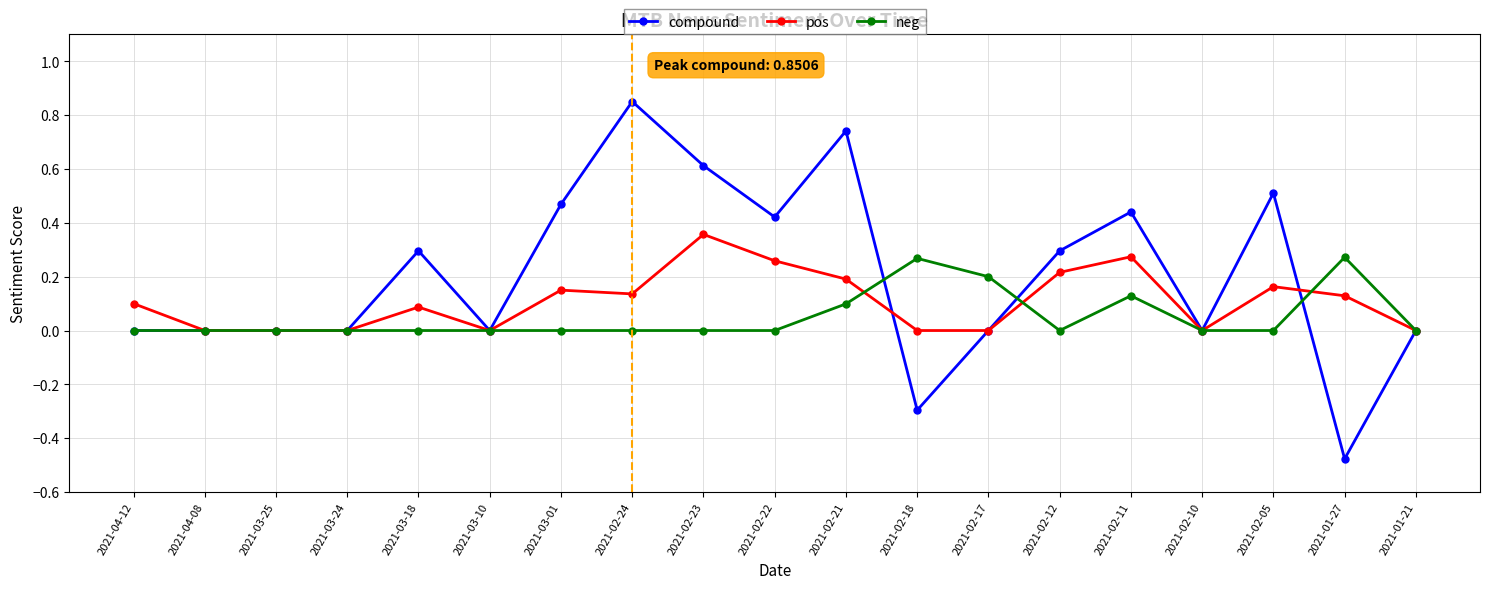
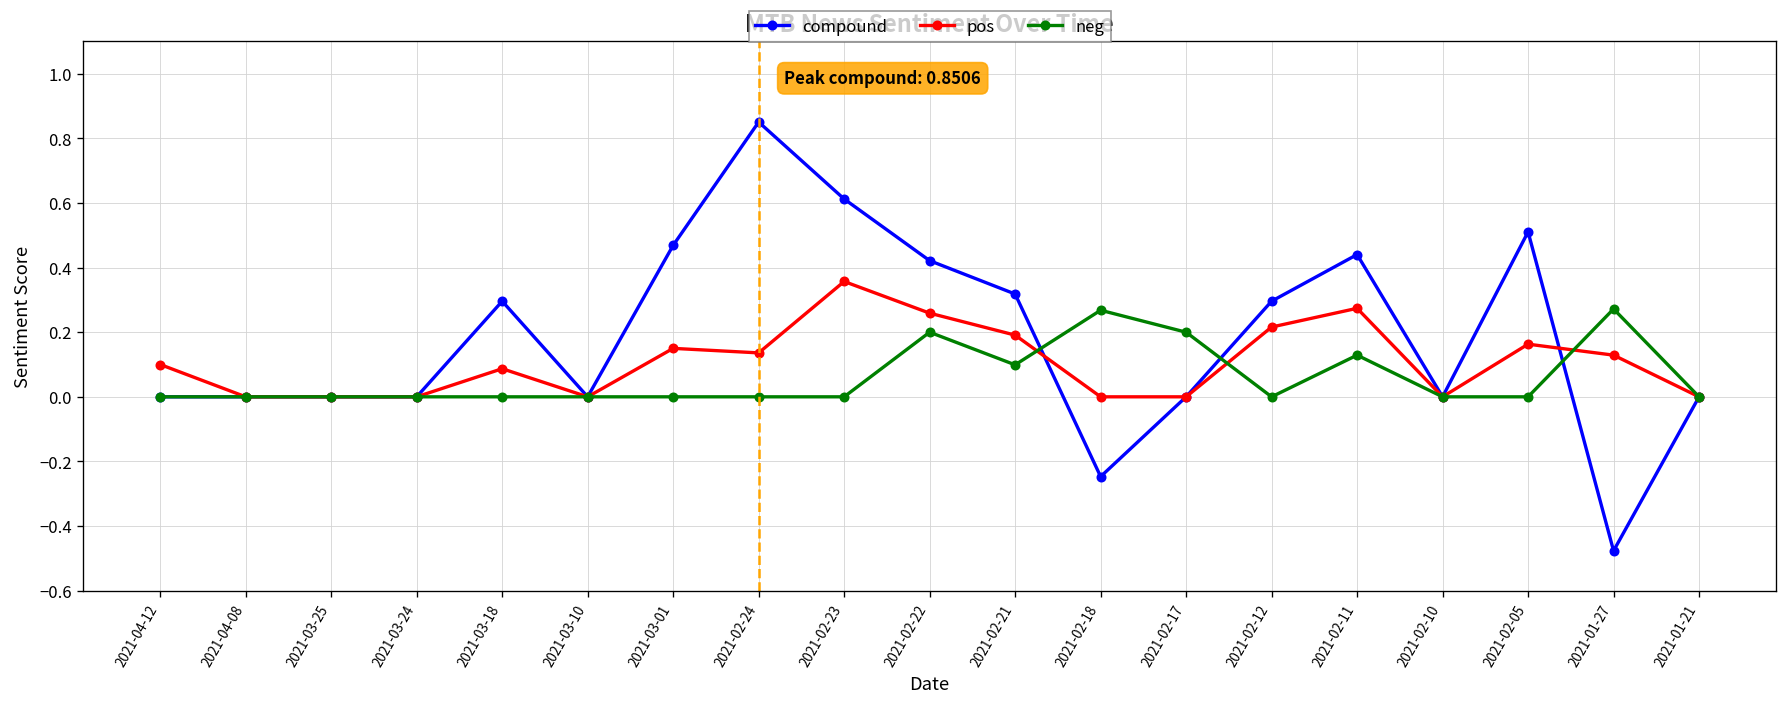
  {
    "compound": {
      "2021-03-18": 0.30,
      "2021-03-01": 0.47,
      "2021-02-24": 0.85,
      "2021-02-23": 0.61,
      "2021-02-22": 0.42,
-     "2021-02-21": 0.74,
-     "2021-02-18": -0.30,
+     "2021-02-21": 0.32,
+     "2021-02-18": -0.25,
      "2021-02-12": 0.30,
      "2021-02-11": 0.44,
      "2021-02-05": 0.51,
      "2021-01-27": -0.48
    },
    "pos": {
      "2021-04-12": 0.10,
      "2021-03-18": 0.09,
      "2021-03-01": 0.15,
      "2021-02-24": 0.14,
      "2021-02-23": 0.36,
      "2021-02-22": 0.26,
      "2021-02-21": 0.19,
      "2021-02-18": 0.00,
      "2021-02-12": 0.22,
      "2021-02-11": 0.27,
      "2021-02-05": 0.16,
      "2021-01-27": 0.13
    },
    "neg": {
      "2021-03-18": 0.0,
      "2021-03-01": 0.0,
      "2021-02-24": 0.0,
      "2021-02-23": 0.0,
-     "2021-02-22": 0.0,
+     "2021-02-22": 0.2,
      "2021-02-21": 0.1,
      "2021-02-18": 0.27,
      "2021-02-17": 0.2,
      "2021-02-12": 0.0,
      "2021-02-11": 0.13,
      "2021-02-05": 0.0,
      "2021-01-27": 0.27
    }
  }
